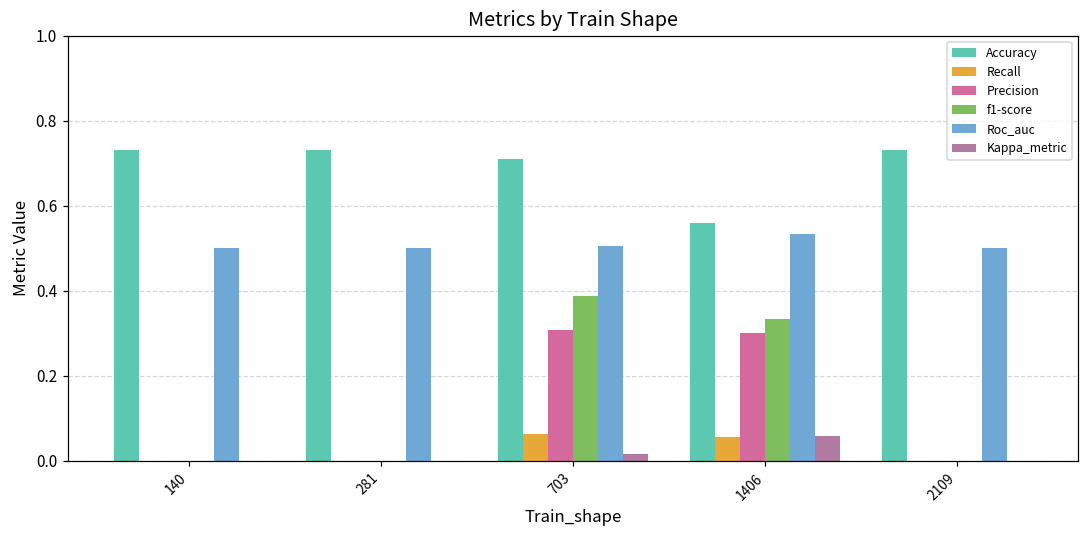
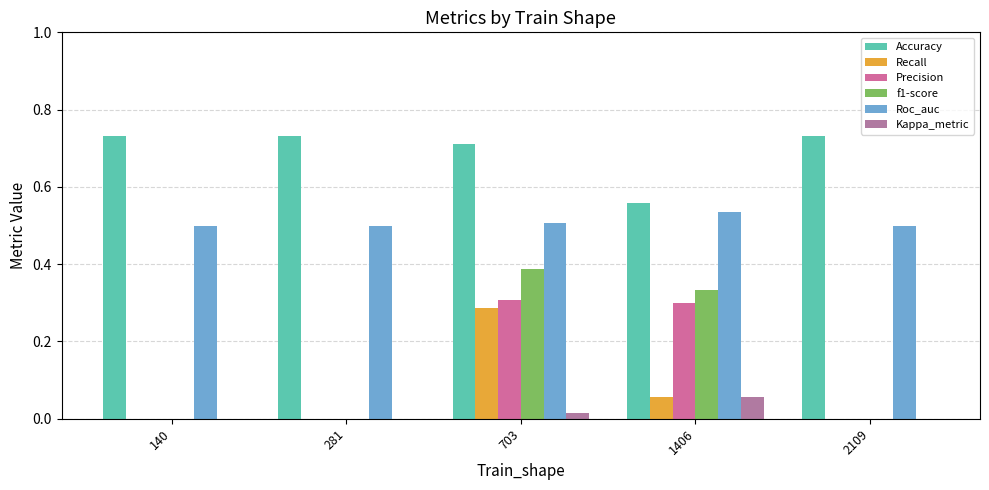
  {
    "Recall": {
      "140": 0.00,
      "281": 0.00,
-     "703": 0.06,
+     "703": 0.29,
      "1406": 0.06,
      "2109": 0.00
    },
    "f1-score": {
      "140": 0.00,
      "281": 0.00,
      "703": 0.39,
      "1406": 0.33,
      "2109": 0.00
    }
  }
